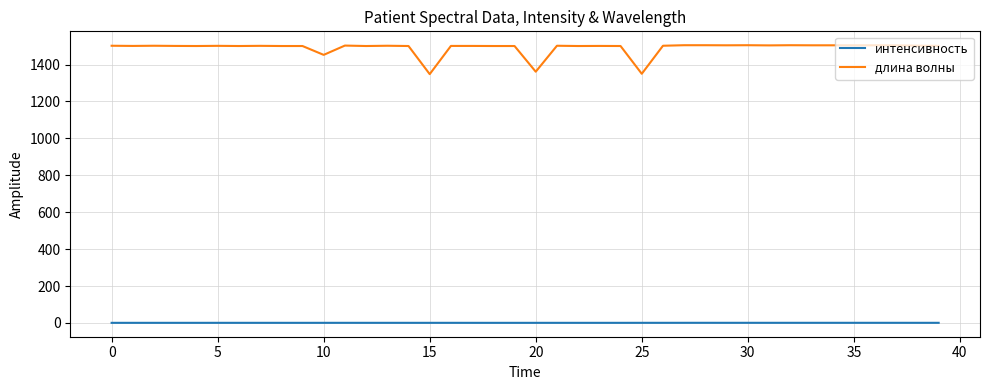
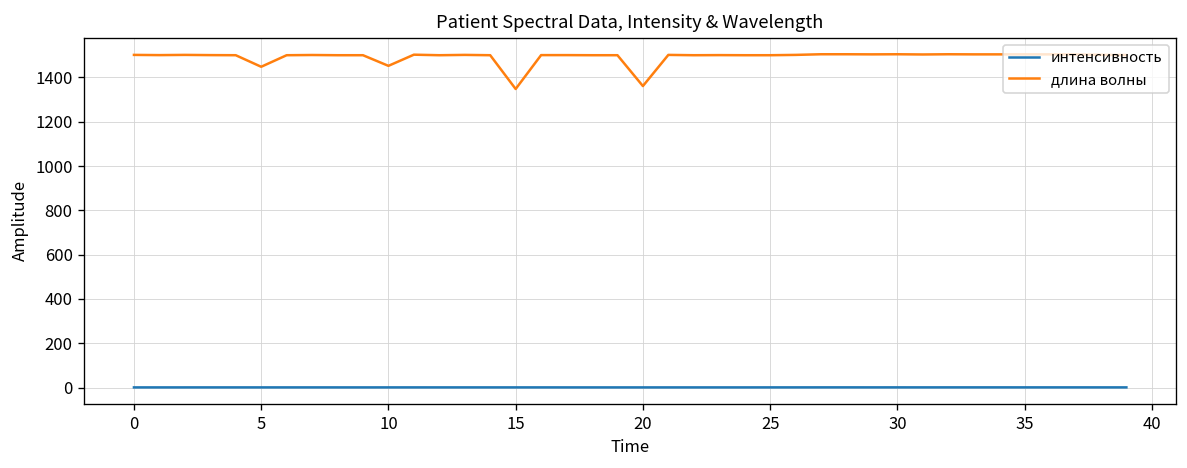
  {
    "интенсивность": {
      "0": 0,
      "5": 0,
      "10": 0,
      "15": 0,
      "20": 0,
      "25": 0,
      "30": 0,
      "35": 0
    },
    "длина волны": {
      "0": 1500,
-     "5": 1500,
+     "5": 1450,
      "10": 1450,
      "15": 1350,
      "20": 1360,
-     "25": 1350,
+     "25": 1500,
      "30": 1500
    }
  }
